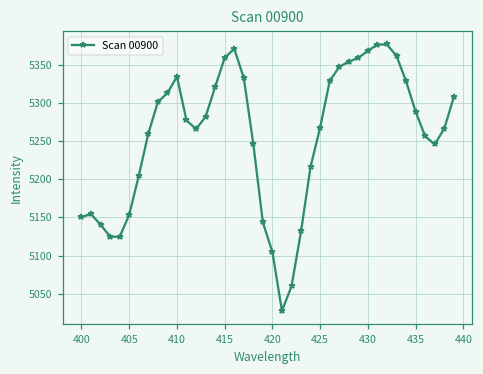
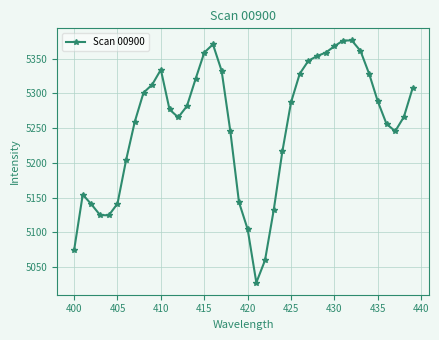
  {
-   "400": 5150,
-   "405": 5150,
+   "400": 5070,
+   "405": 5140,
    "410": 5330,
    "415": 5360,
    "420": 5100,
-   "425": 5270,
+   "425": 5290,
    "430": 5370,
    "435": 5290
  }
